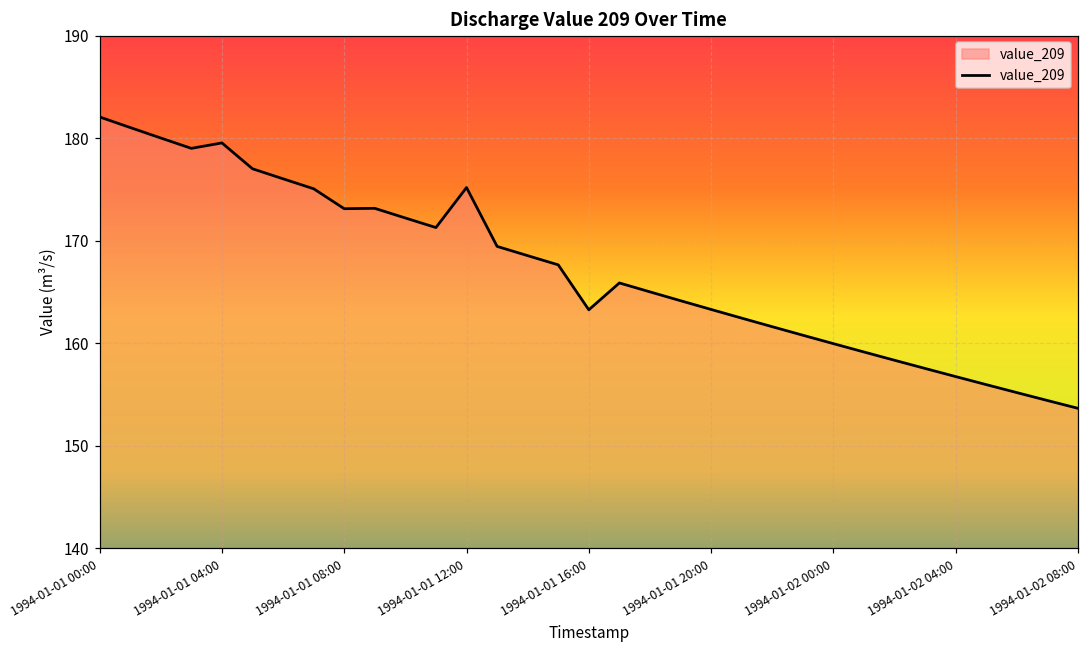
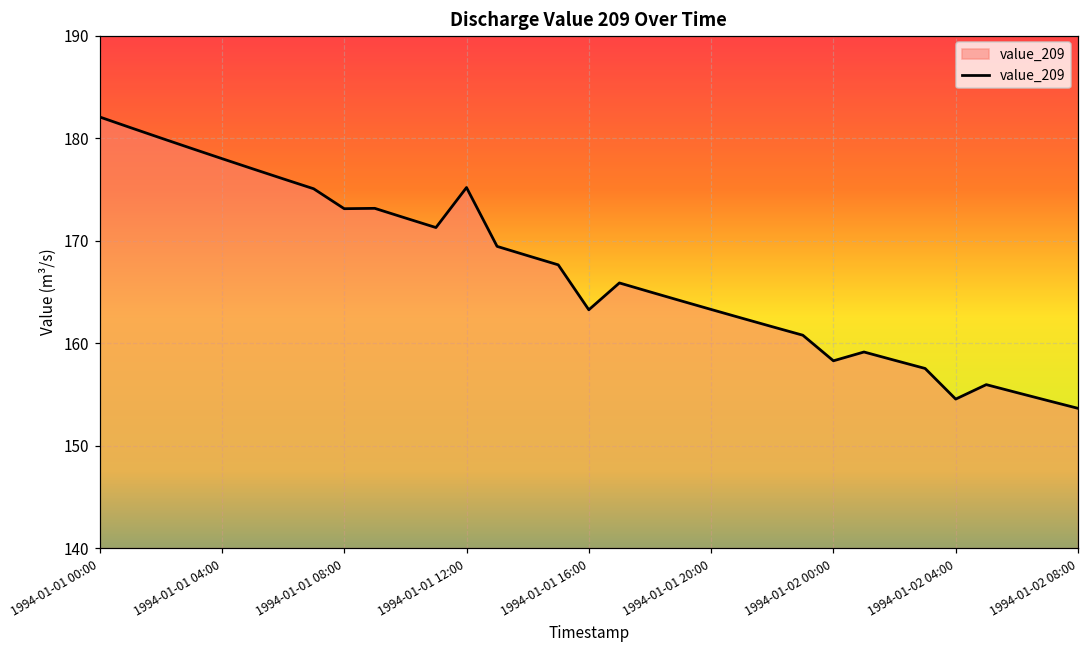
  {
    "1994-01-01 00:00": 182,
-   "1994-01-01 04:00": 180,
+   "1994-01-01 04:00": 178,
    "1994-01-01 08:00": 173,
    "1994-01-01 12:00": 175,
    "1994-01-01 16:00": 163,
    "1994-01-01 20:00": 163,
-   "1994-01-02 00:00": 160,
-   "1994-01-02 04:00": 157,
+   "1994-01-02 00:00": 158,
+   "1994-01-02 04:00": 155,
    "1994-01-02 08:00": 154
  }
